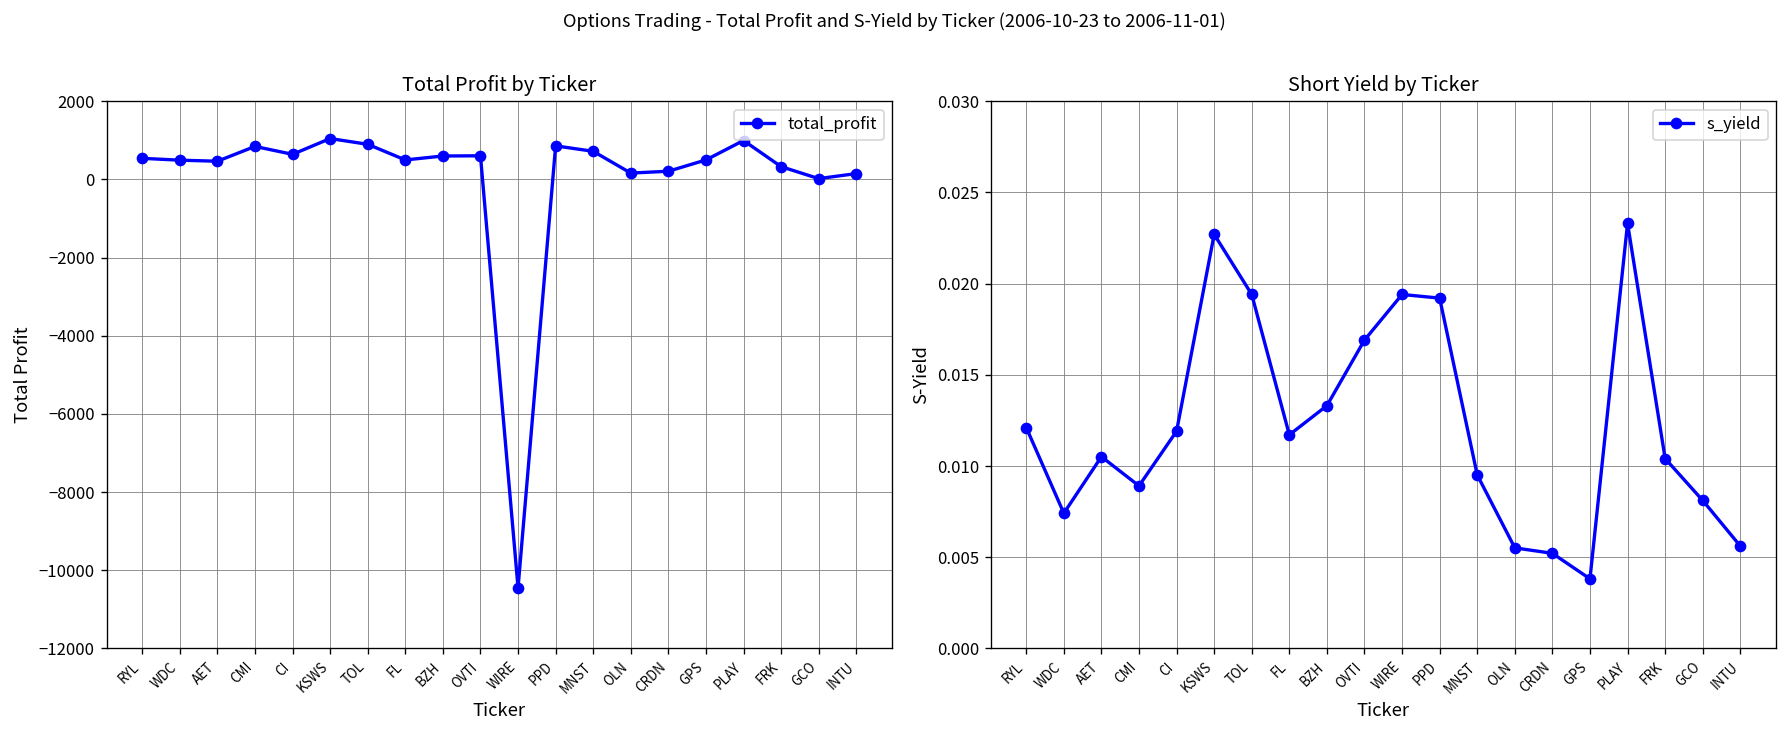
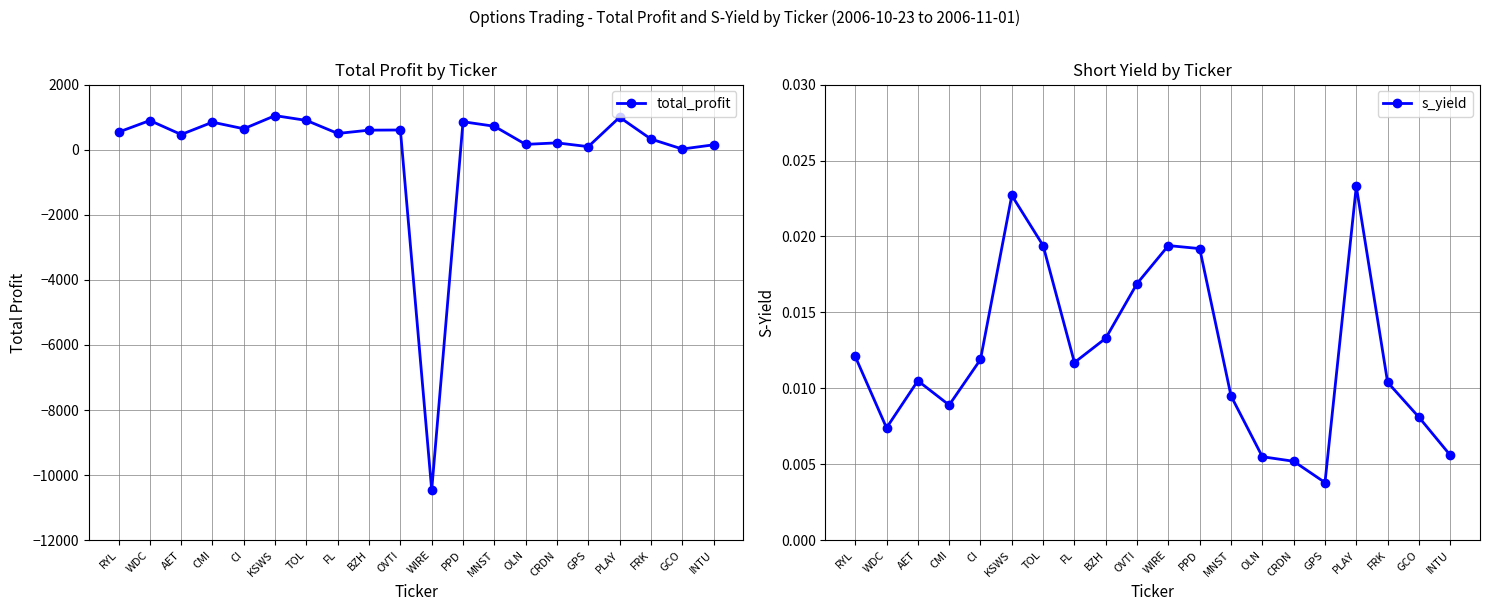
  {
    "Total Profit by Ticker": {
      "RYL": 500,
-     "WDC": 500,
+     "WDC": 900,
      "AET": 500,
      "CMI": 800,
      "CI": 600,
      "KSWS": 1000,
      "TOL": 900,
      "FL": 500,
      "BZH": 600,
      "OVTI": 600,
      "WIRE": -10500,
      "PPD": 900,
      "MNST": 700,
      "OLN": 200,
      "CRDN": 200,
-     "GPS": 500,
+     "GPS": 100,
      "PLAY": 1000,
      "FRK": 300,
      "GCO": 0,
      "INTU": 100
    },
    "Short Yield by Ticker": {
      "RYL": 0.0121,
      "WDC": 0.0074,
      "AET": 0.0105,
      "CMI": 0.0089,
      "CI": 0.0119,
      "KSWS": 0.0227,
      "TOL": 0.0194,
      "FL": 0.0117,
      "BZH": 0.0133,
      "OVTI": 0.0169,
      "WIRE": 0.0194,
      "PPD": 0.0192,
      "MNST": 0.0095,
      "OLN": 0.0055,
      "CRDN": 0.0052,
      "GPS": 0.0038,
      "PLAY": 0.0233,
      "FRK": 0.0104,
      "GCO": 0.0081,
      "INTU": 0.0056
    }
  }
